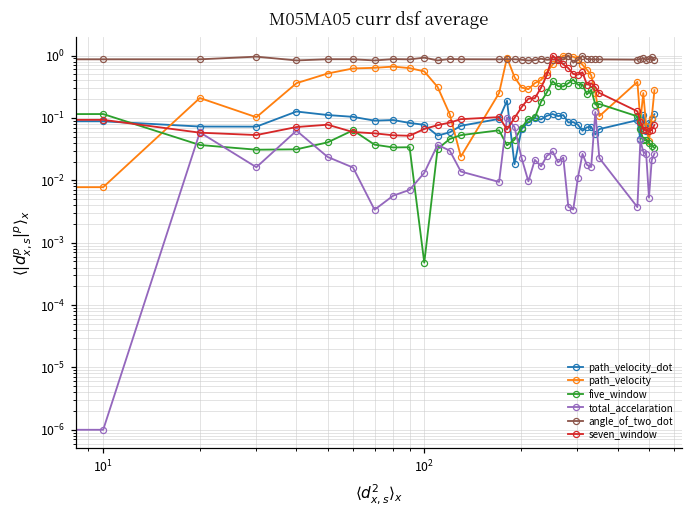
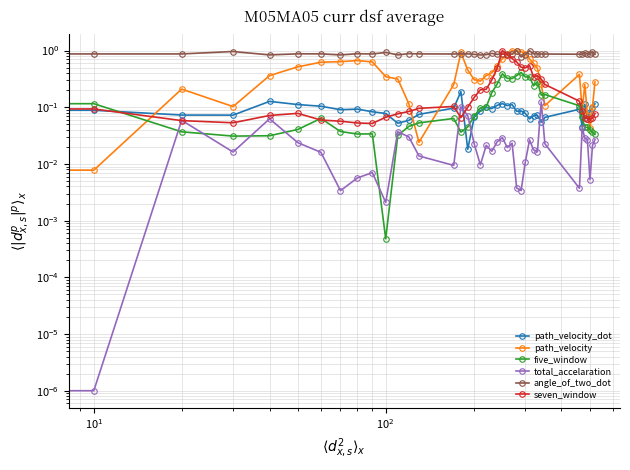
  {
    "path_velocity_dot": {
      "10^2": 0.08
    },
    "path_velocity": {
      "10^1": 0.008,
-     "10^2": 0.6
+     "10^2": 0.3
    },
    "five_window": {
      "10^1": 0.12,
      "10^2": 0.0005
    },
    "total_accelaration": {
      "10^1": 0.0000010,
-     "10^2": 0.013
+     "10^2": 0.0021
    },
    "angle_of_two_dot": {
      "10^1": 0.9,
      "10^2": 0.9
    },
    "seven_window": {
      "10^2": 0.07
    }
  }
